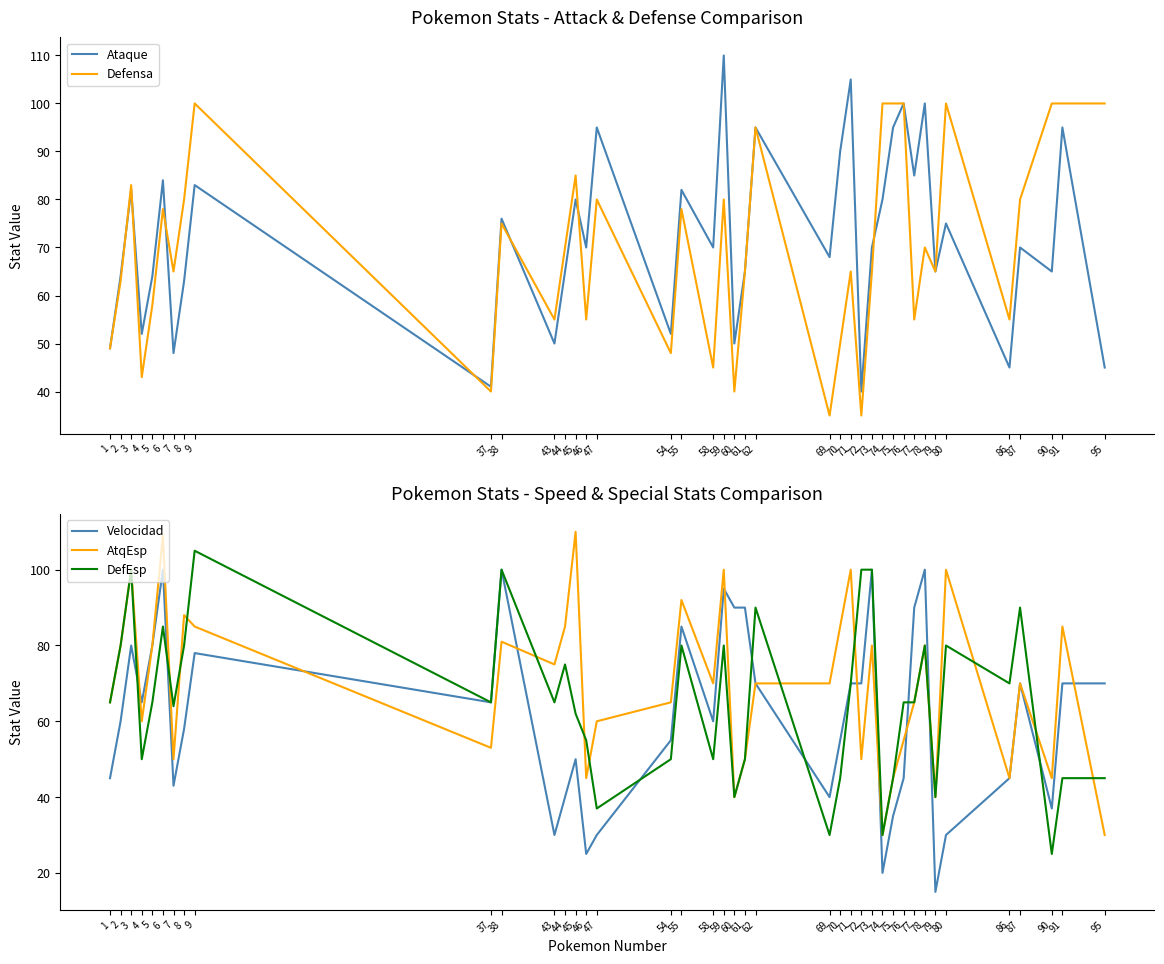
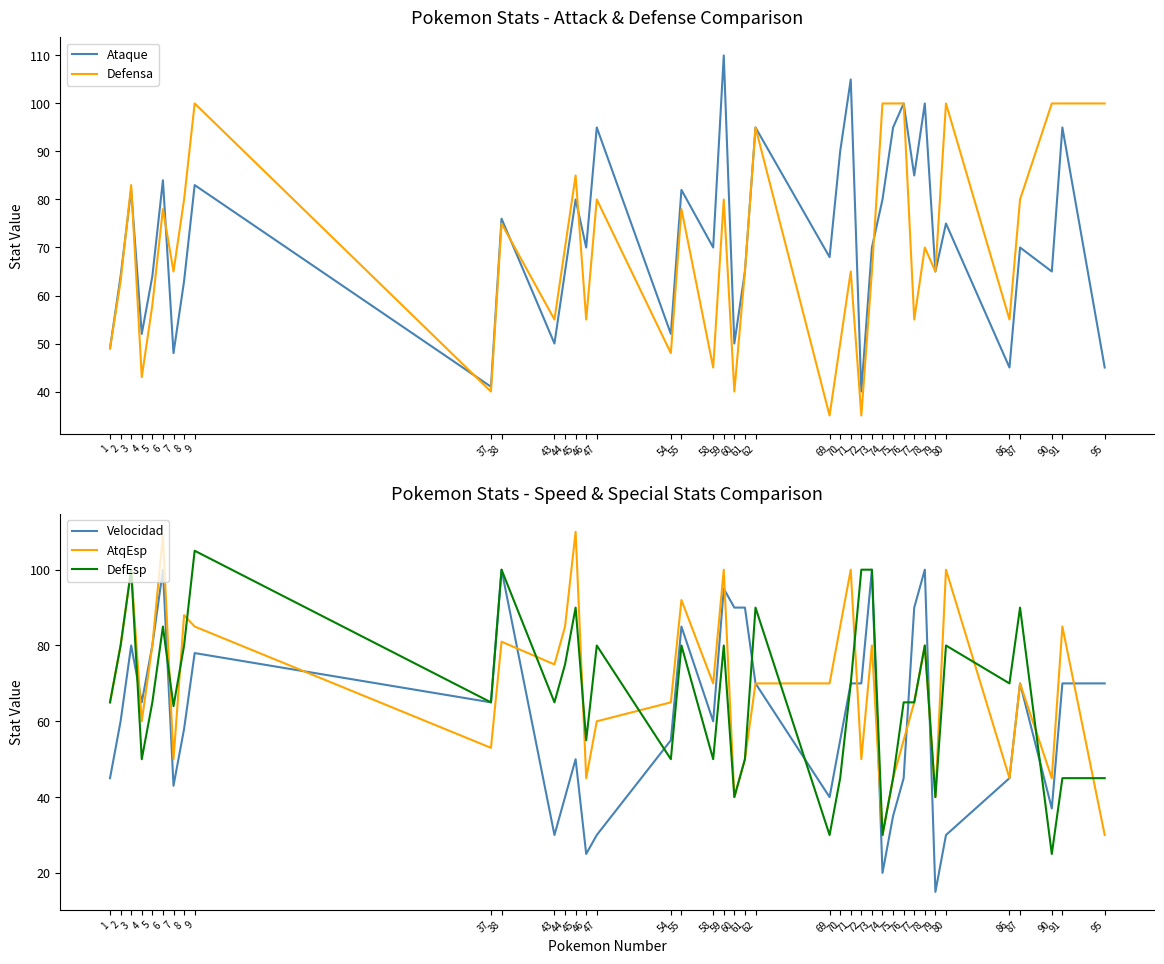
  {
    "Pokemon Stats - Attack & Defense Comparison": {
      "Ataque": {
        "2": 64,
        "3": 82,
        "4": 52,
        "5": 64,
        "6": 84,
        "7": 48,
        "8": 63,
        "9": 83,
        "37": 41,
        "38": 76,
        "43": 50,
        "44": 65,
        "45": 80,
        "46": 70,
        "47": 95,
        "54": 52,
        "55": 82,
        "58": 70,
        "59": 110,
        "60": 50,
        "69": 68,
        "70": 90,
        "71": 105,
        "72": 40,
        "73": 70,
        "74": 80,
        "75": 95,
        "77": 85,
        "78": 100,
        "80": 75,
        "86": 45,
        "87": 70,
        "90": 65,
        "91": 95,
        "95": 45
      },
      "Defensa": {
        "2": 63,
        "3": 83,
        "4": 43,
        "5": 58,
        "6": 78,
        "7": 65,
        "8": 80,
        "9": 100,
        "37": 40,
        "38": 75,
        "43": 55,
        "44": 70,
        "45": 85,
        "46": 55,
        "47": 80,
        "54": 48,
        "55": 78,
        "58": 45,
        "59": 80,
        "60": 40,
        "69": 35,
        "70": 50,
        "71": 65,
        "72": 35,
        "73": 65,
        "74": 100,
        "75": 100,
        "77": 55,
        "78": 70,
        "80": 100,
        "86": 55,
        "87": 80,
        "90": 100,
        "91": 100,
        "95": 100
      }
    },
    "Pokemon Stats - Speed & Special Stats Comparison": {
      "Velocidad": {
        "1": 45,
        "2": 60,
        "3": 80,
        "4": 65,
        "7": 43,
        "8": 58,
        "9": 78,
        "43": 30,
        "44": 40,
        "45": 50,
        "46": 25,
        "47": 30,
        "54": 55,
        "55": 85,
        "58": 60,
        "59": 95,
        "60": 90,
        "61": 90,
        "69": 40,
        "70": 55,
        "72": 70,
        "74": 20,
        "75": 35,
        "76": 45,
        "77": 90,
        "78": 100,
        "79": 15,
        "80": 30,
        "90": 37,
        "91": 70,
        "95": 70
      },
      "AtqEsp": {
        "4": 60,
        "7": 50,
        "8": 88,
        "9": 85,
        "37": 53,
        "38": 81,
        "43": 75,
        "44": 85,
        "45": 110,
        "46": 45,
        "47": 60,
        "54": 65,
        "55": 92,
        "58": 70,
        "59": 100,
        "69": 70,
        "70": 85,
        "71": 100,
        "72": 50,
        "73": 80,
        "76": 55,
        "80": 100,
        "90": 45,
        "91": 85,
        "95": 30
      },
      "DefEsp": {
        "4": 50,
        "5": 65,
        "6": 85,
        "7": 64,
        "8": 80,
        "9": 105,
        "43": 65,
        "44": 75,
-       "45": 62,
+       "45": 90,
        "46": 55,
-       "47": 37,
+       "47": 80,
        "54": 50,
        "55": 80,
        "58": 50,
        "59": 80,
        "62": 90,
        "69": 30,
        "70": 45,
        "72": 100,
        "76": 65,
        "80": 80,
        "86": 70,
        "87": 90,
        "90": 25,
        "91": 45,
        "95": 45
      }
    }
  }
